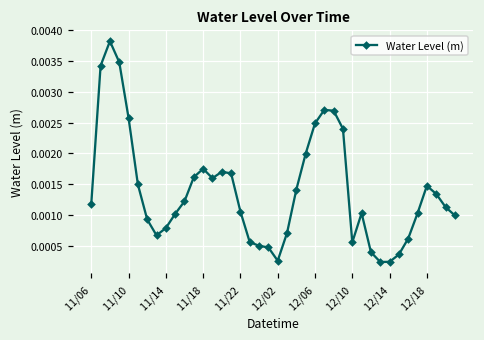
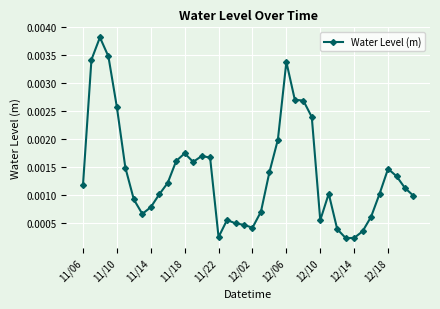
  {
    "11/06": 0.0012,
    "11/10": 0.0026,
    "11/14": 0.0008,
    "11/18": 0.0018,
-   "11/22": 0.0011,
-   "12/02": 0.0003,
-   "12/06": 0.0025,
+   "11/22": 0.0003,
+   "12/02": 0.0004,
+   "12/06": 0.0034,
    "12/10": 0.0006,
    "12/14": 0.0002,
    "12/18": 0.0015
  }
